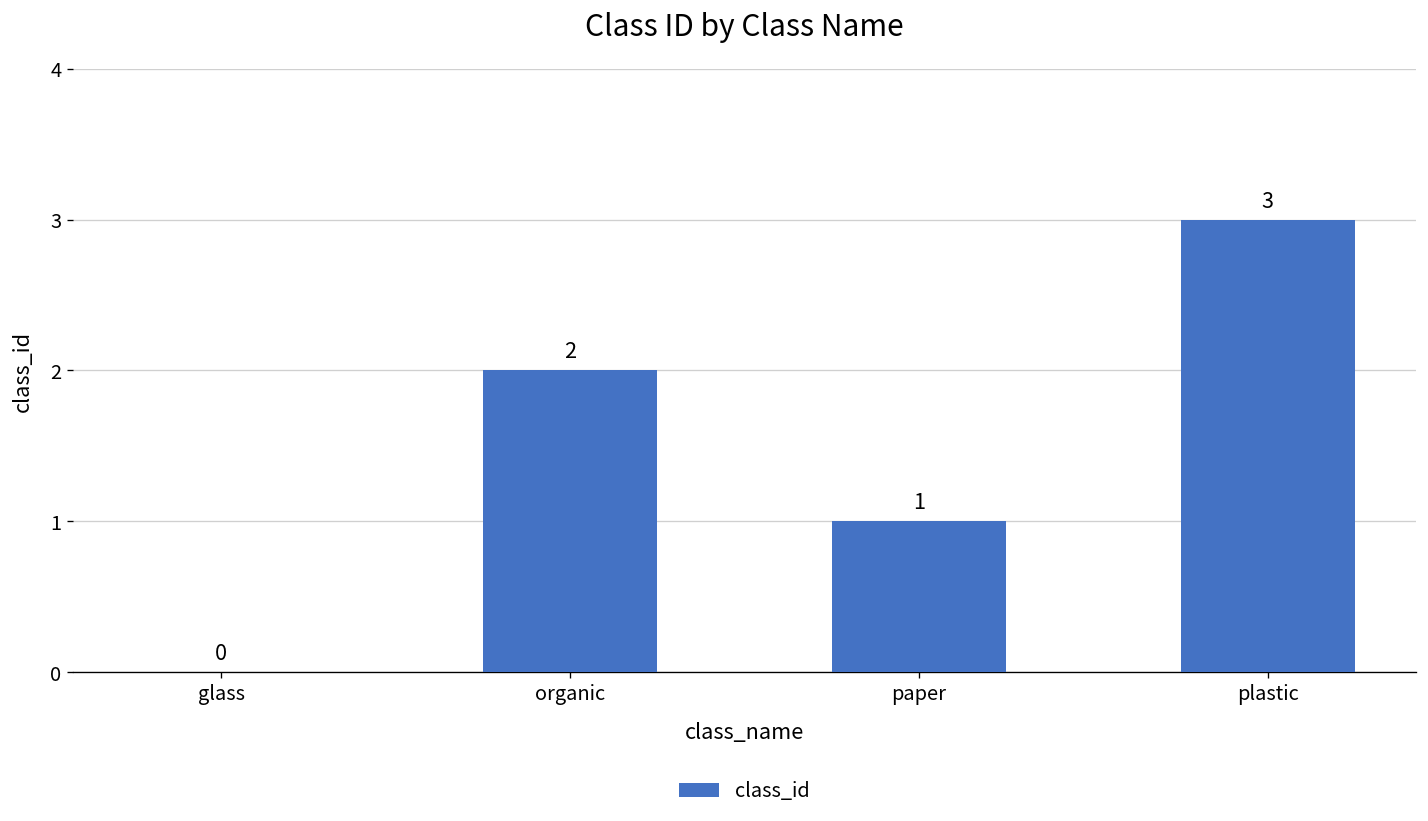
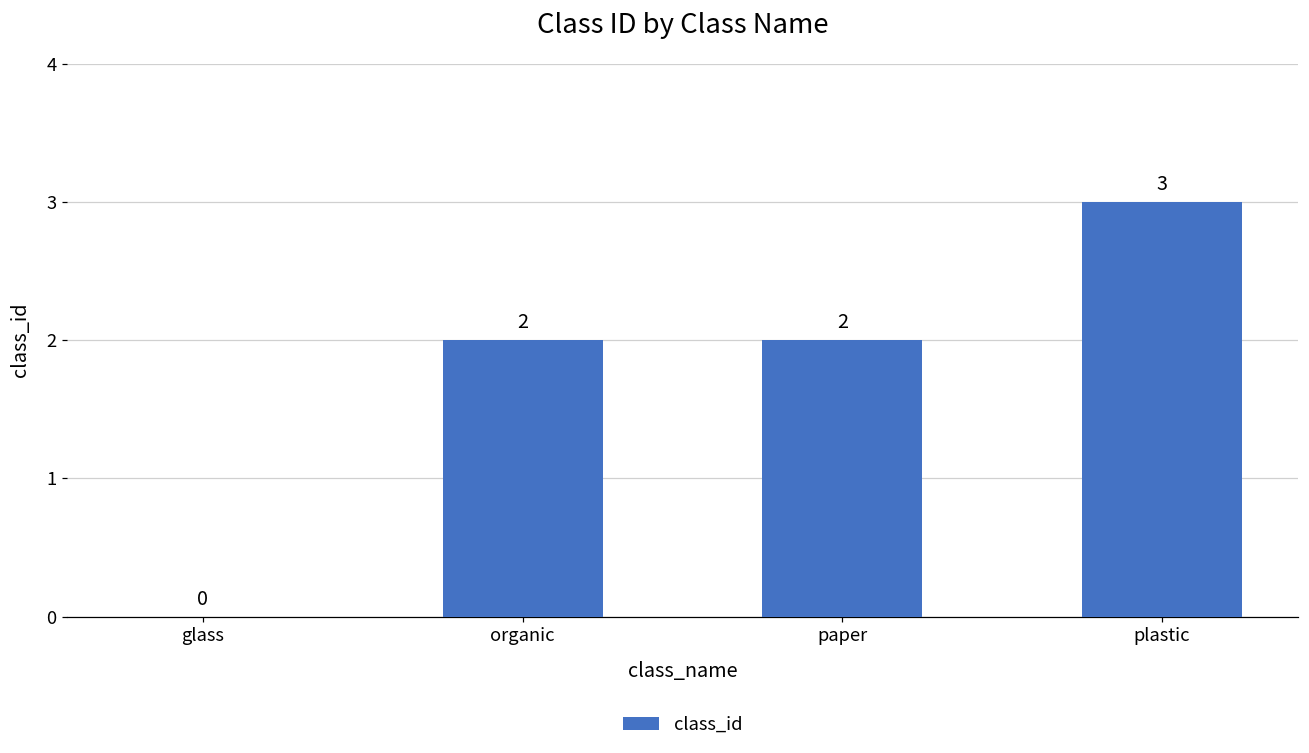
  {
    "glass": 0,
    "organic": 2,
-   "paper": 1,
+   "paper": 2,
    "plastic": 3
  }
